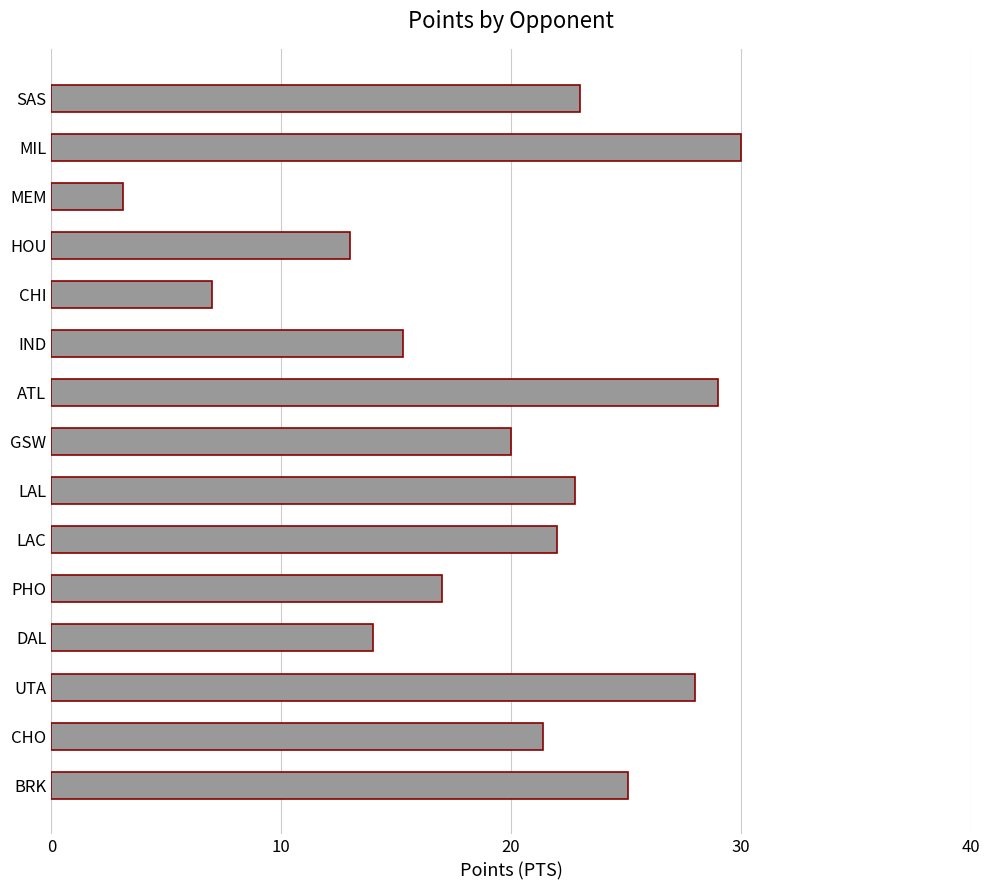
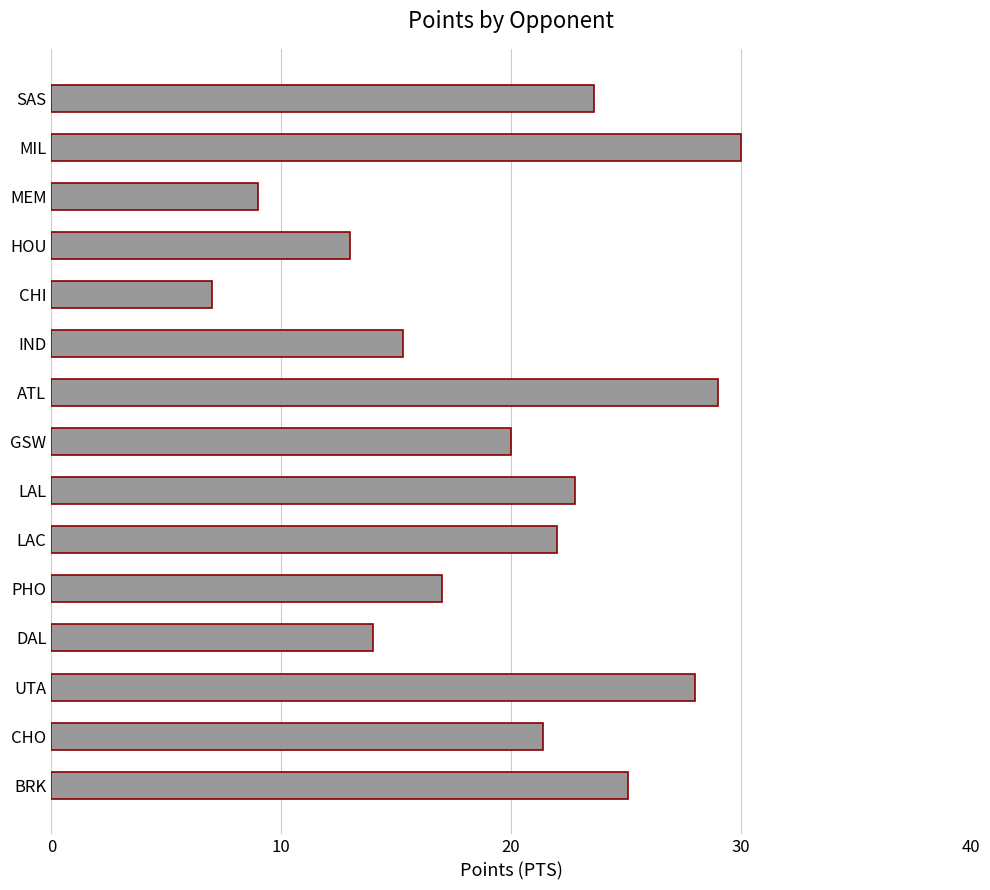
  {
-   "SAS": 23.0,
+   "SAS": 23.6,
    "MIL": 30.0,
-   "MEM": 3.1,
+   "MEM": 9.0,
    "HOU": 13.0,
    "CHI": 7.0,
    "IND": 15.3,
    "ATL": 29.0,
    "GSW": 20.0,
    "LAL": 22.8,
    "LAC": 22.0,
    "PHO": 17.0,
    "DAL": 14.0,
    "UTA": 28.0,
    "CHO": 21.4,
    "BRK": 25.1
  }
